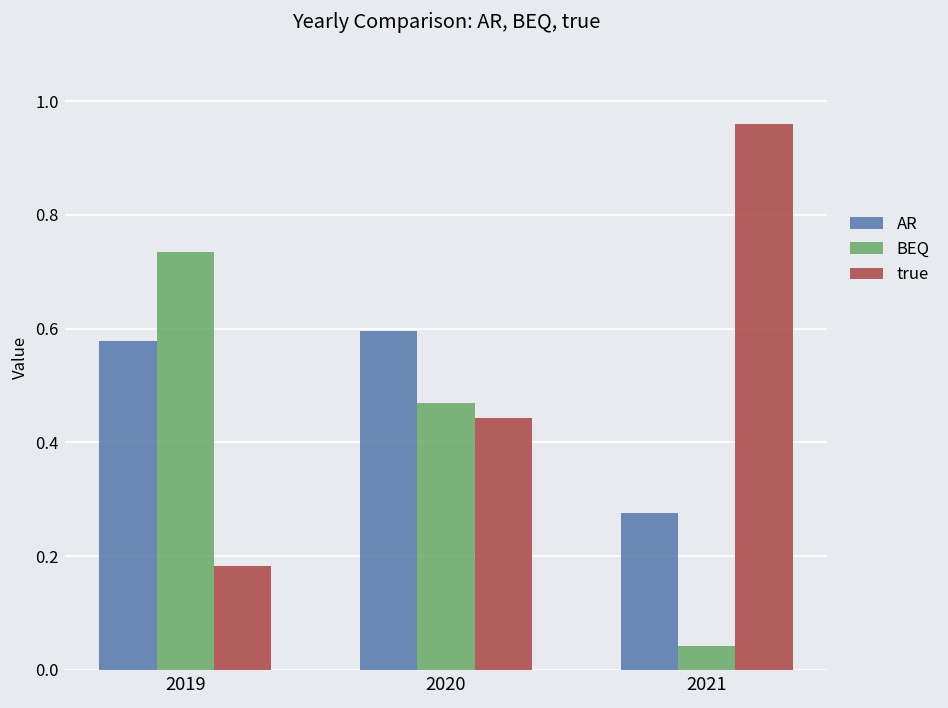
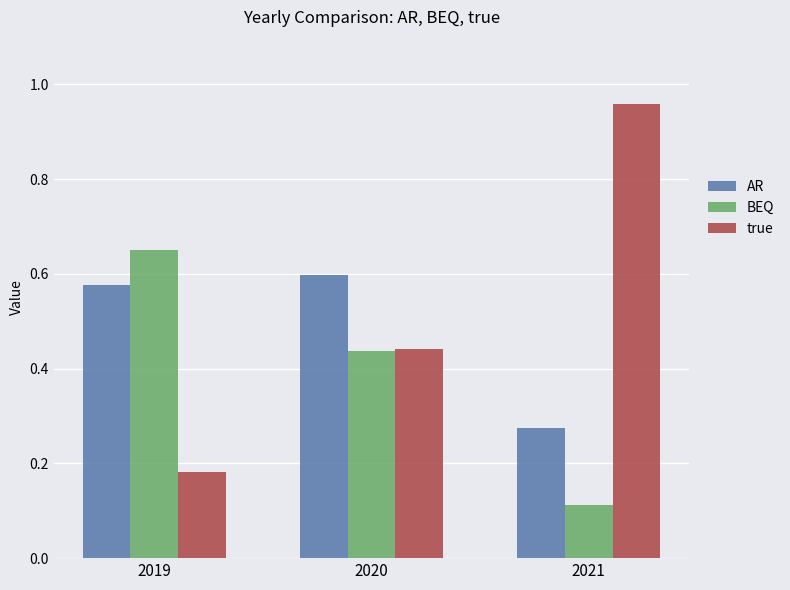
  {
    "AR": {
      "2019": 0.58,
      "2020": 0.60,
      "2021": 0.28
    },
    "BEQ": {
-     "2019": 0.74,
-     "2020": 0.47,
-     "2021": 0.04
+     "2019": 0.65,
+     "2020": 0.44,
+     "2021": 0.11
    },
    "true": {
      "2019": 0.18,
      "2020": 0.44,
      "2021": 0.96
    }
  }
